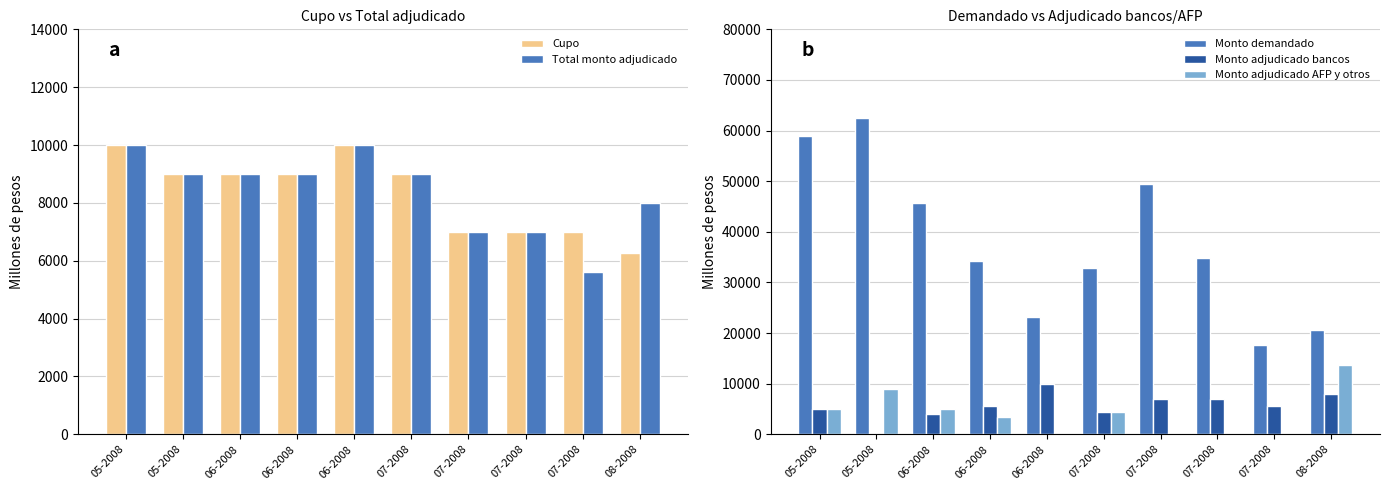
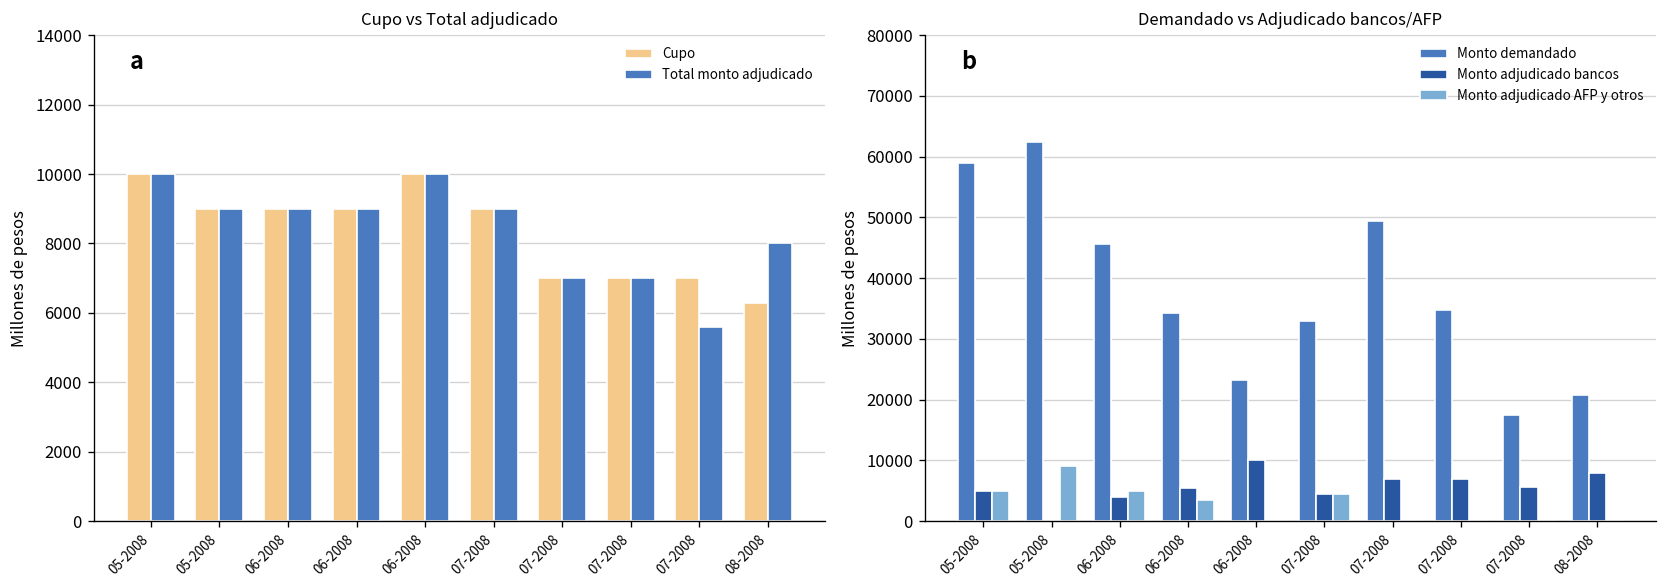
  {
    "Cupo vs Total adjudicado": {
      "Cupo": {
        "08-2008": 6300
      },
      "Total monto adjudicado": {
        "08-2008": 8000
      }
    },
    "Demandado vs Adjudicado bancos/AFP": {
      "Monto adjudicado AFP y otros": {
-       "08-2008": 14000
+       "08-2008": 0
      }
    }
  }
